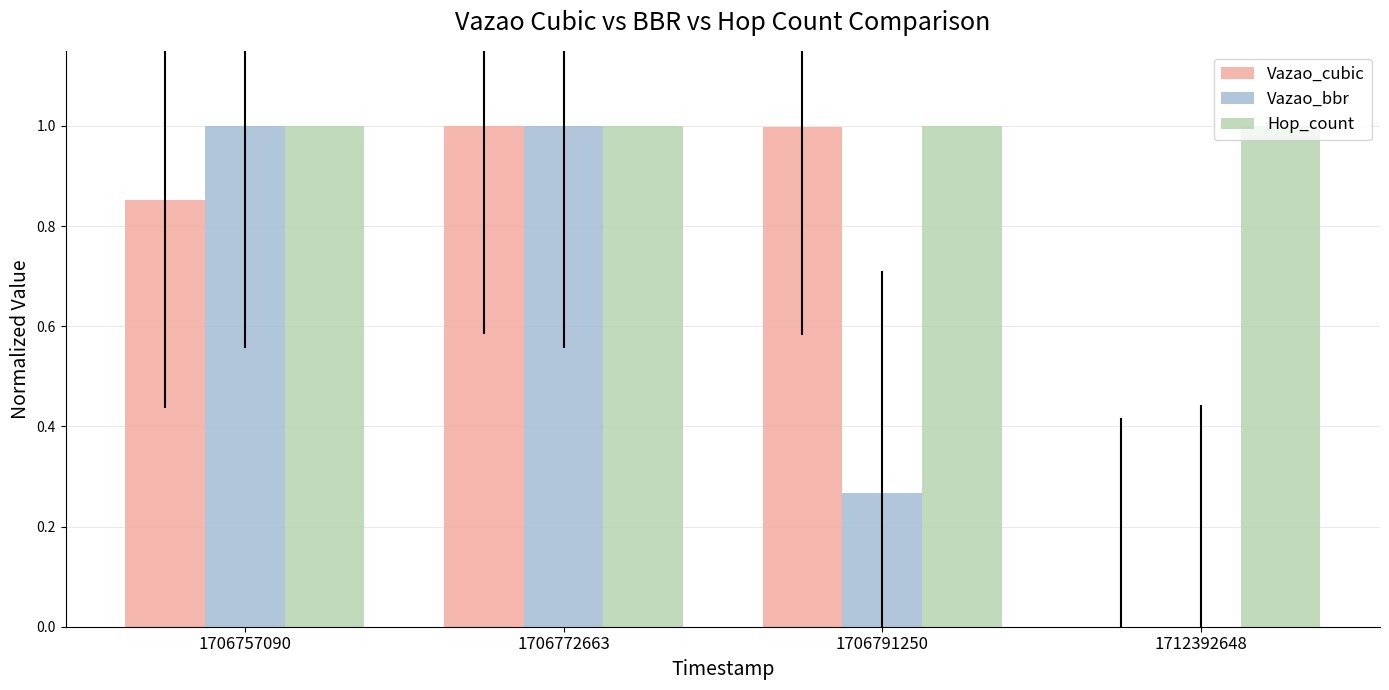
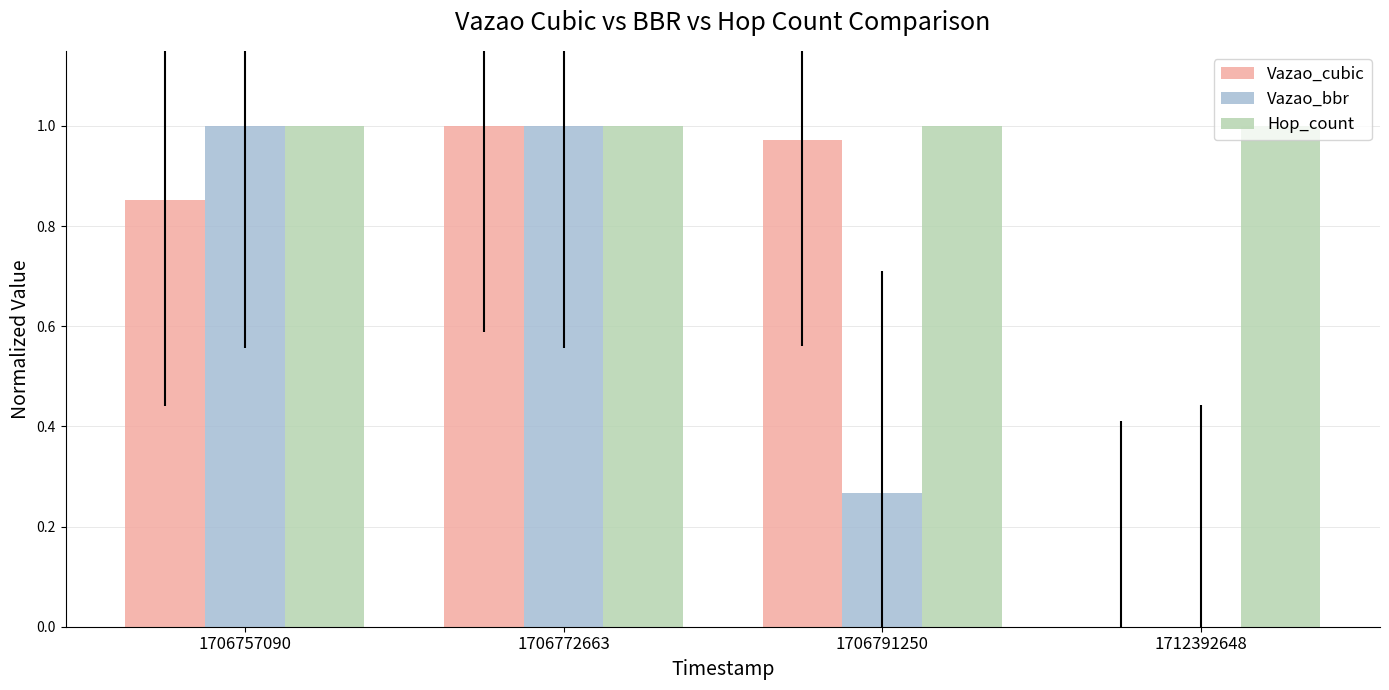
  {
    "Vazao_cubic": {
      "1706757090": 0.85,
      "1706772663": 1.00,
-     "1706791250": 1.00,
+     "1706791250": 0.97,
      "1712392648": 0.00
    }
  }
